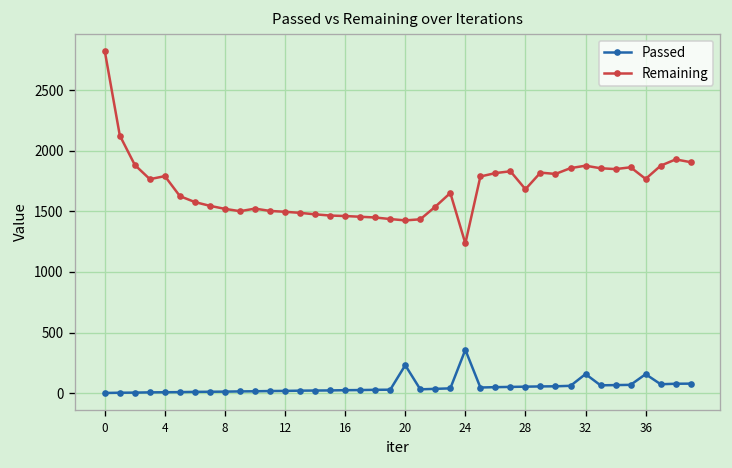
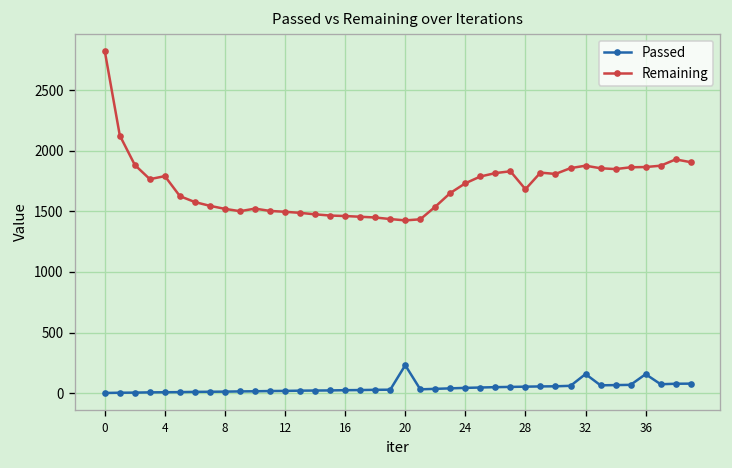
  {
    "Passed": {
      "0": 0,
      "4": 10,
      "8": 10,
      "12": 20,
      "16": 30,
      "20": 230,
-     "24": 360,
+     "24": 40,
      "28": 50,
      "32": 160,
      "36": 160
    },
    "Remaining": {
      "0": 2820,
      "4": 1790,
      "8": 1520,
      "12": 1500,
      "16": 1460,
      "20": 1430,
-     "24": 1240,
+     "24": 1730,
      "28": 1680,
      "32": 1880,
-     "36": 1770
+     "36": 1870
    }
  }
